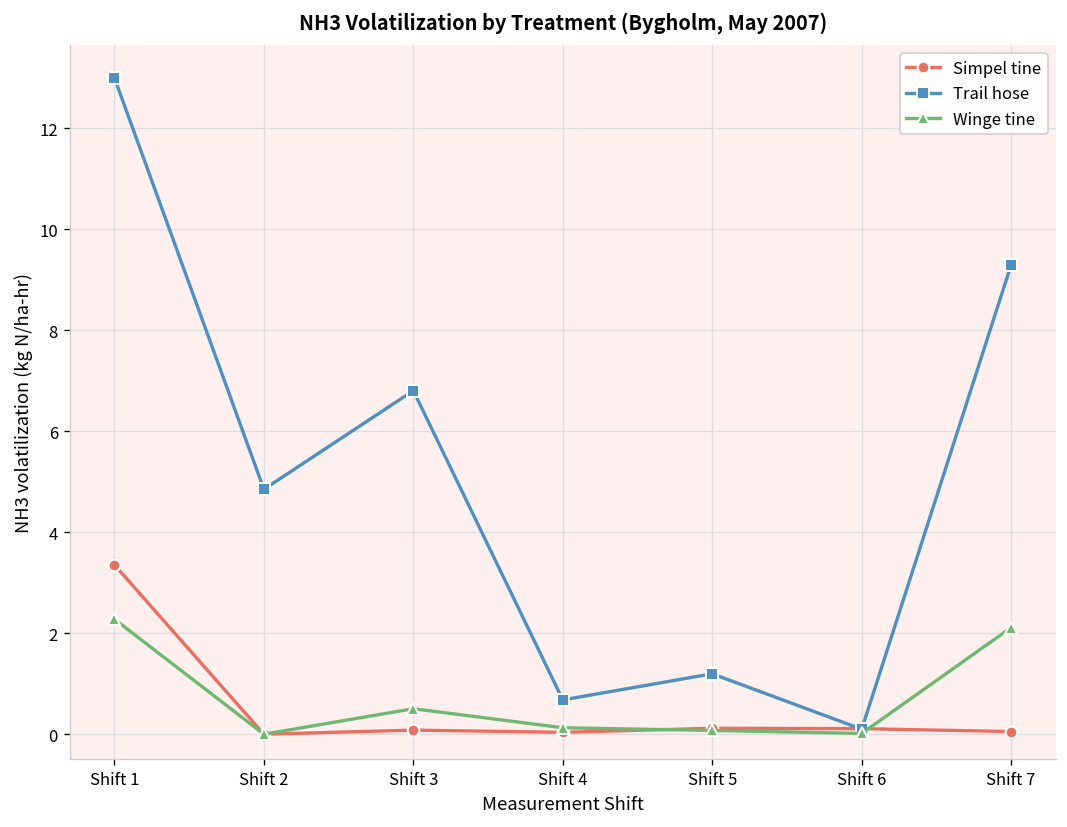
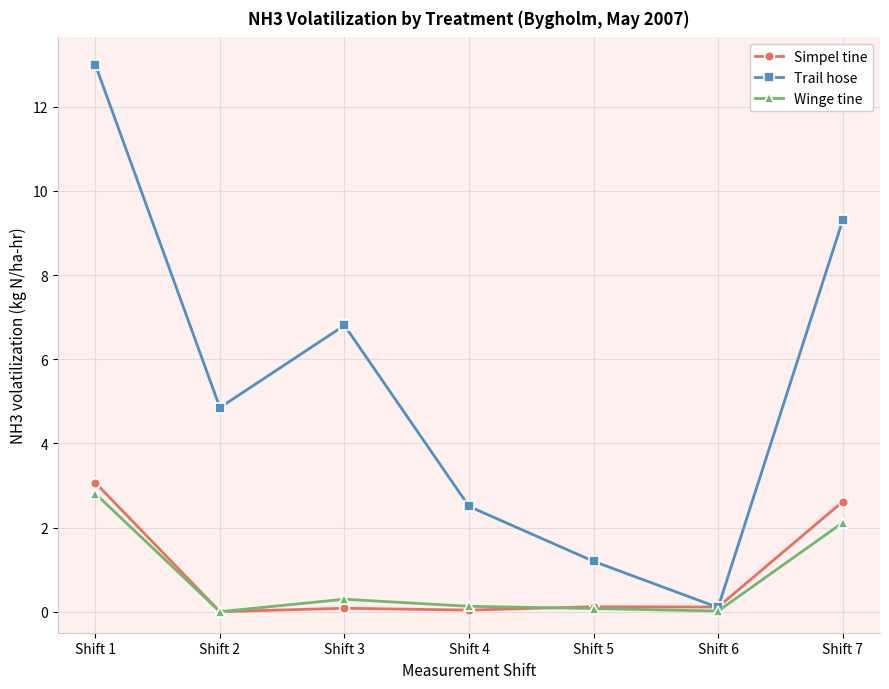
  {
    "Simpel tine": {
-     "Shift 1": 3.4,
+     "Shift 1": 3.1,
      "Shift 3": 0.1,
      "Shift 4": 0.0,
-     "Shift 7": 0.1
+     "Shift 7": 2.6
    },
    "Trail hose": {
      "Shift 1": 13.0,
      "Shift 2": 4.8,
      "Shift 3": 6.8,
-     "Shift 4": 0.7,
+     "Shift 4": 2.5,
      "Shift 5": 1.2,
      "Shift 7": 9.3
    },
    "Winge tine": {
-     "Shift 1": 2.3,
-     "Shift 3": 0.5,
+     "Shift 1": 2.8,
+     "Shift 3": 0.3,
      "Shift 4": 0.1,
      "Shift 6": 0.0,
      "Shift 7": 2.1
    }
  }
